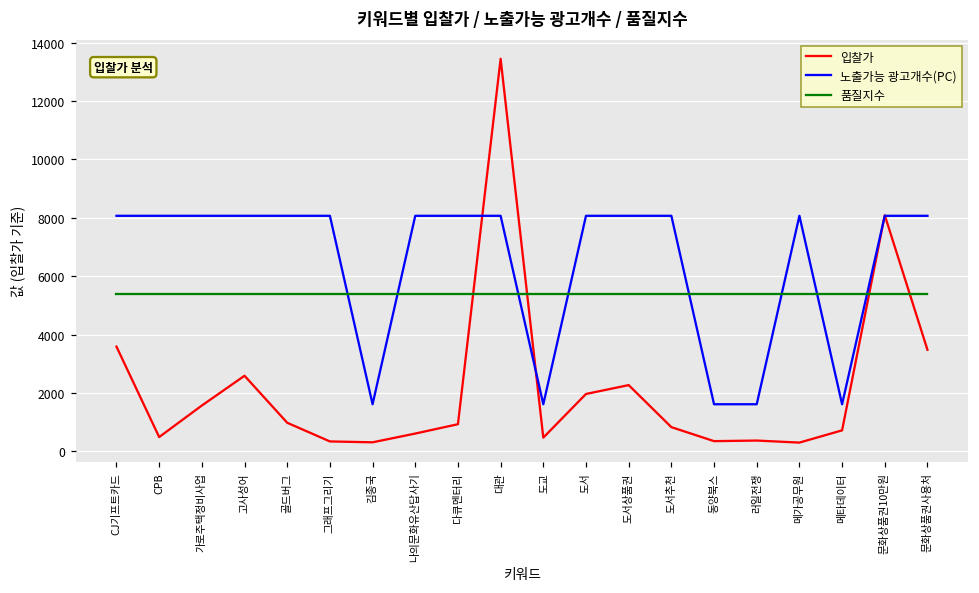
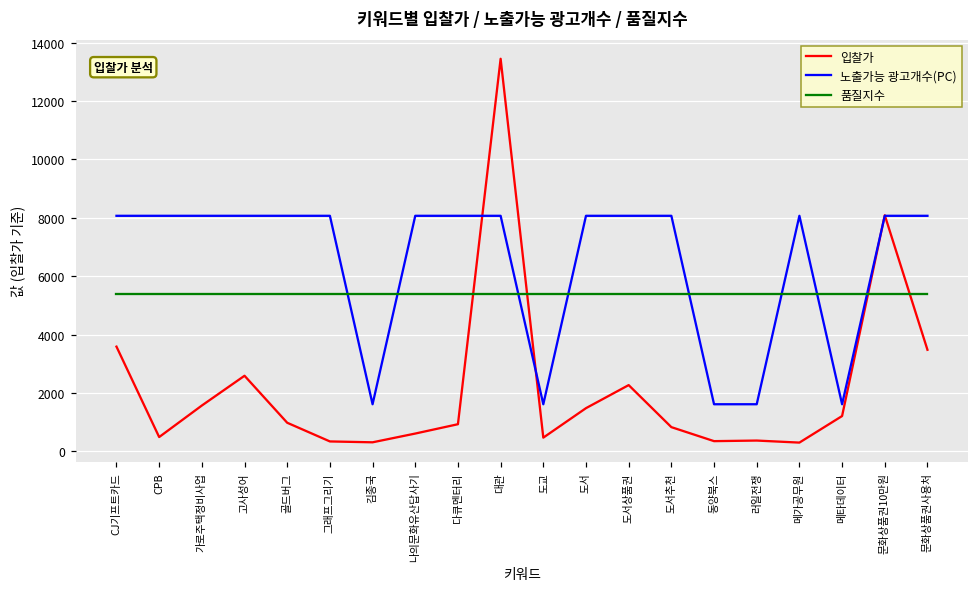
  {
    "입찰가": {
      "CJ기프트카드": 3600,
      "CPB": 500,
      "가로주택정비사업": 1600,
      "고사성어": 2600,
      "골드버그": 1000,
      "그래프그리기": 300,
      "김종국": 300,
      "나의문화유산답사기": 600,
      "다큐멘터리": 900,
      "대관": 13500,
      "도교": 500,
-     "도서": 2000,
+     "도서": 1500,
      "도서상품권": 2300,
      "도서추천": 800,
      "동양북스": 400,
      "러일전쟁": 400,
      "메가공무원": 300,
-     "메타데이터": 700,
+     "메타데이터": 1200,
      "문화상품권사용처": 3500
    },
    "노출가능 광고개수(PC)": {
      "CJ기프트카드": 8100,
      "CPB": 8100,
      "가로주택정비사업": 8100,
      "고사성어": 8100,
      "골드버그": 8100,
      "그래프그리기": 8100,
      "김종국": 1600,
      "나의문화유산답사기": 8100,
      "다큐멘터리": 8100,
      "대관": 8100,
      "도교": 1600,
      "도서": 8100,
      "도서상품권": 8100,
      "도서추천": 8100,
      "동양북스": 1600,
      "러일전쟁": 1600,
      "메가공무원": 8100,
      "메타데이터": 1600,
      "문화상품권사용처": 8100
    },
    "품질지수": {
      "CJ기프트카드": 5400,
      "CPB": 5400,
      "가로주택정비사업": 5400,
      "고사성어": 5400,
      "골드버그": 5400,
      "그래프그리기": 5400,
      "김종국": 5400,
      "나의문화유산답사기": 5400,
      "다큐멘터리": 5400,
      "대관": 5400,
      "도교": 5400,
      "도서": 5400,
      "도서상품권": 5400,
      "도서추천": 5400,
      "동양북스": 5400,
      "러일전쟁": 5400,
      "메가공무원": 5400,
      "메타데이터": 5400,
      "문화상품권10만원": 5400,
      "문화상품권사용처": 5400
    }
  }
